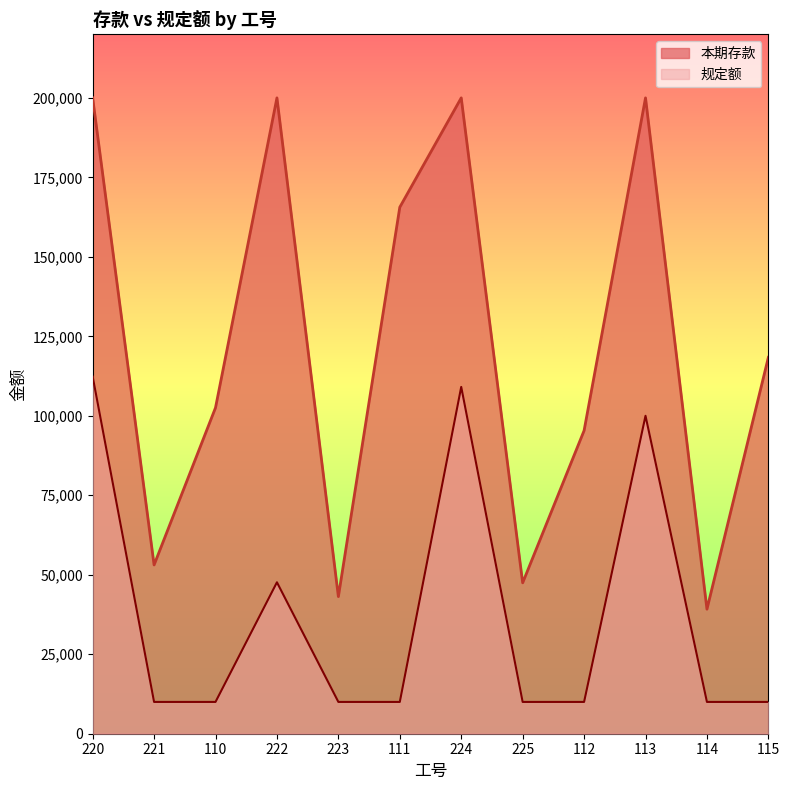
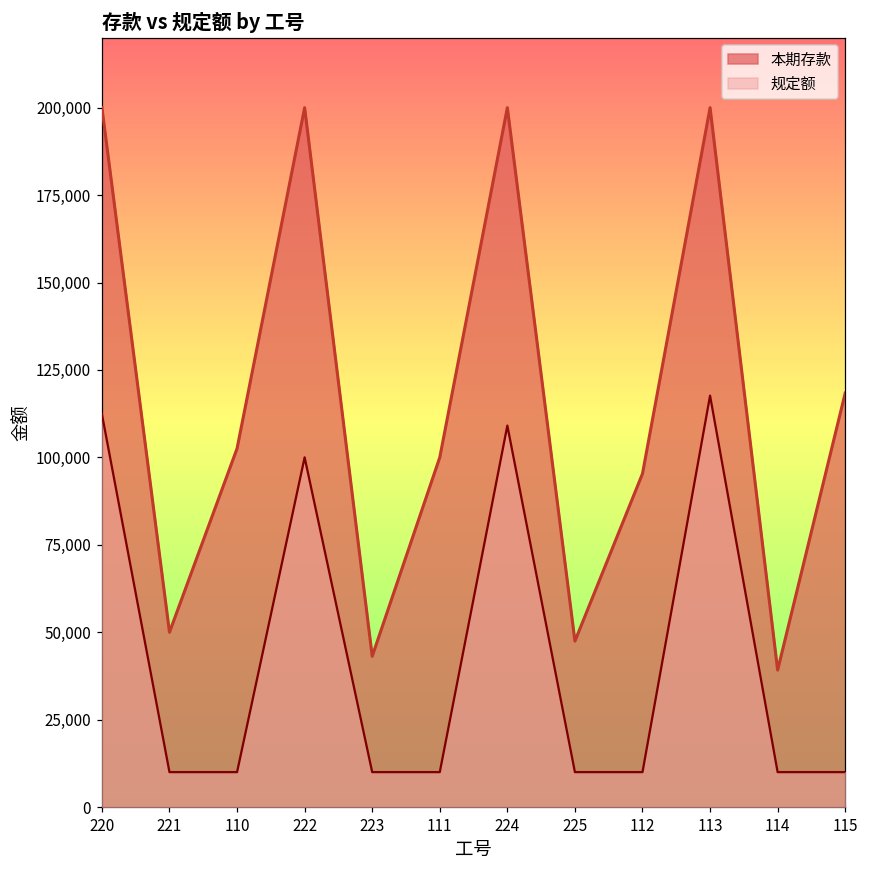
  {
    "本期存款": {
      "220": "200,000",
-     "221": "53,000",
+     "221": "50,000",
      "110": "103,000",
      "222": "200,000",
      "223": "43,000",
-     "111": "166,000",
+     "111": "100,000",
      "224": "200,000",
      "225": "47,000",
      "112": "95,000",
      "113": "200,000",
      "114": "39,000",
      "115": "118,000"
    },
    "规定额": {
      "220": "112,000",
      "221": "10,000",
      "110": "10,000",
-     "222": "48,000",
+     "222": "100,000",
      "223": "10,000",
      "111": "10,000",
      "224": "109,000",
      "225": "10,000",
      "112": "10,000",
-     "113": "100,000",
+     "113": "118,000",
      "114": "10,000",
      "115": "10,000"
    }
  }
